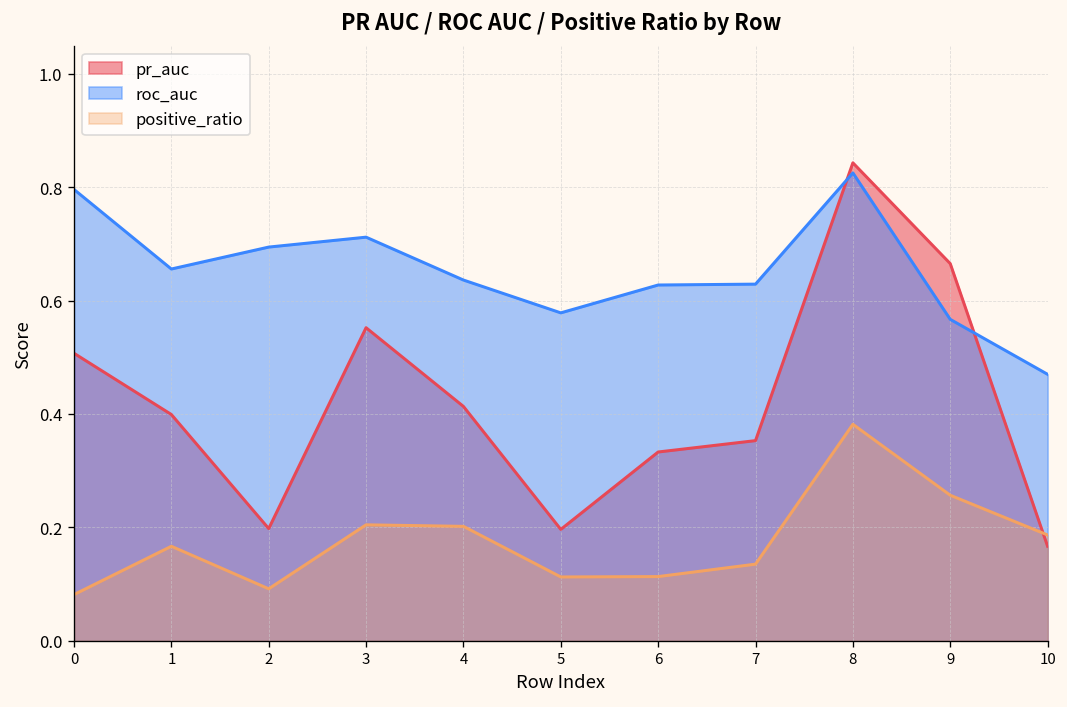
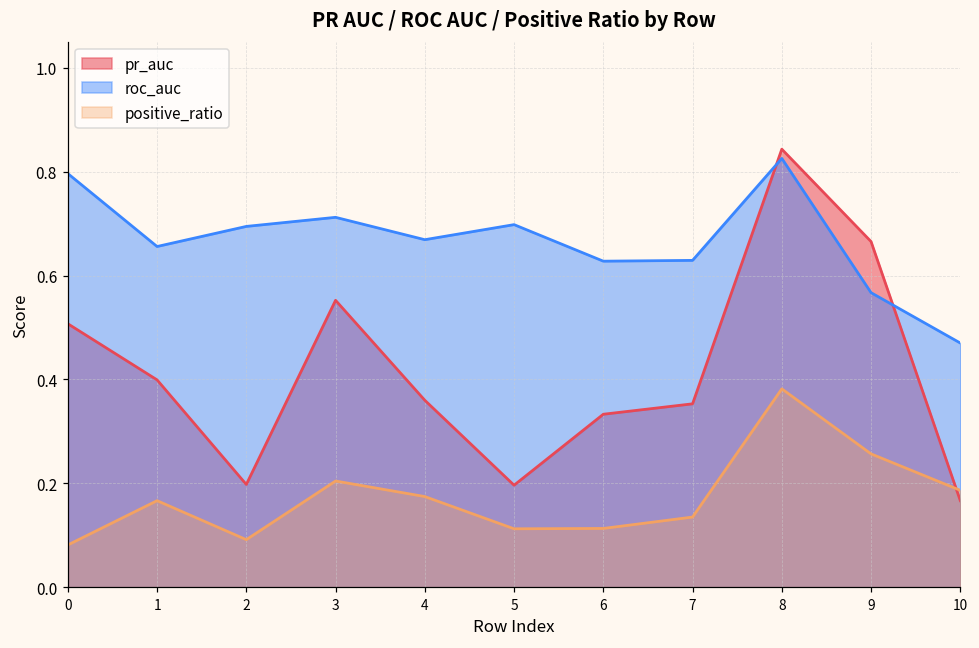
  {
    "pr_auc": {
      "0": 0.51,
      "1": 0.40,
      "2": 0.20,
      "3": 0.55,
-     "4": 0.41,
+     "4": 0.36,
      "5": 0.20,
      "6": 0.33,
      "7": 0.35,
      "8": 0.84,
      "9": 0.67,
      "10": 0.17
    },
    "roc_auc": {
      "0": 0.80,
      "1": 0.66,
      "2": 0.69,
      "3": 0.71,
-     "4": 0.64,
-     "5": 0.58,
+     "4": 0.67,
+     "5": 0.70,
      "6": 0.63,
      "7": 0.63,
      "8": 0.83,
      "9": 0.57,
      "10": 0.47
    },
    "positive_ratio": {
      "0": 0.08,
      "1": 0.17,
      "2": 0.09,
      "3": 0.20,
-     "4": 0.20,
+     "4": 0.17,
      "5": 0.11,
      "6": 0.11,
      "7": 0.14,
      "8": 0.38,
      "9": 0.26,
      "10": 0.19
    }
  }
